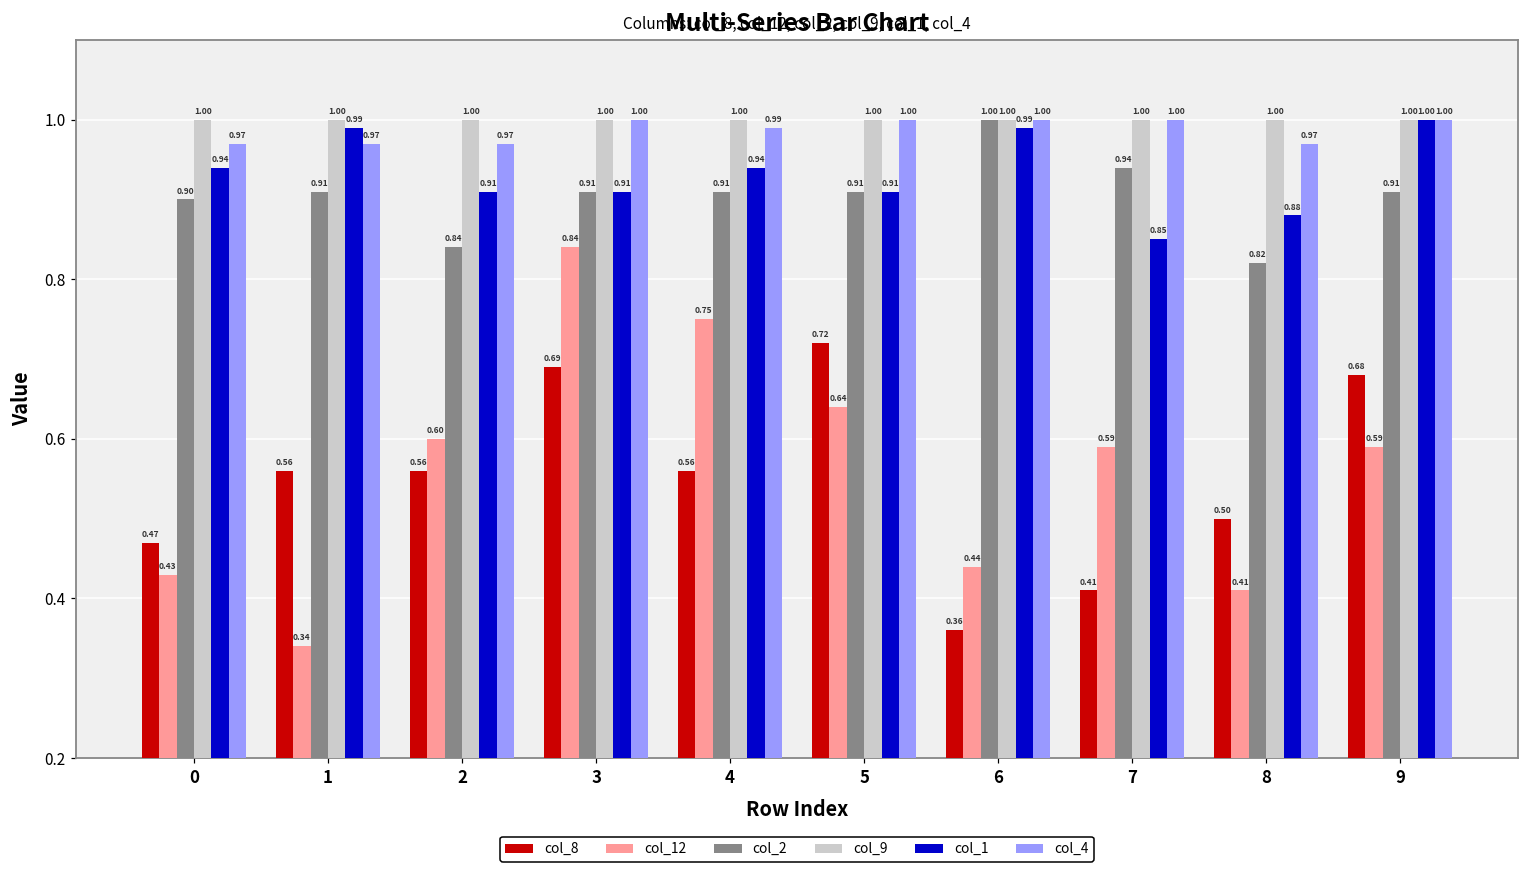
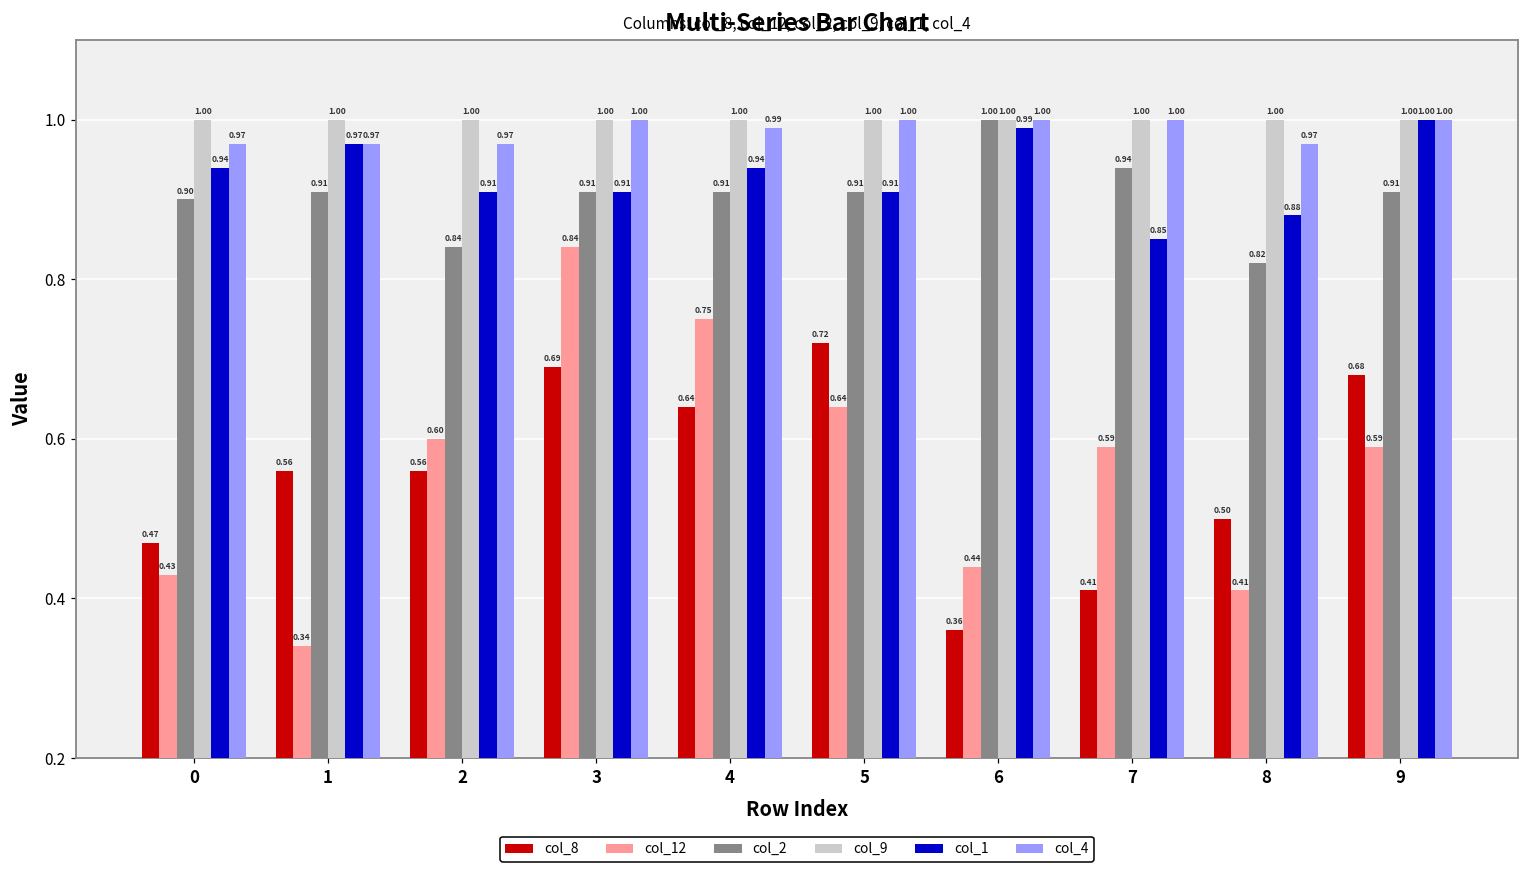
  {
    "col_8": {
      "0": 0.47,
      "1": 0.56,
      "2": 0.56,
      "3": 0.69,
-     "4": 0.56,
+     "4": 0.64,
      "5": 0.72,
      "6": 0.36,
      "7": 0.41,
      "8": 0.50,
      "9": 0.68
    },
    "col_12": {
      "0": 0.43,
      "1": 0.34,
      "2": 0.60,
      "3": 0.84,
      "4": 0.75,
      "5": 0.64,
      "6": 0.44,
      "7": 0.59,
      "8": 0.41,
      "9": 0.59
    },
    "col_2": {
      "0": 0.90,
      "1": 0.91,
      "2": 0.84,
      "3": 0.91,
      "4": 0.91,
      "5": 0.91,
      "6": 1.00,
      "7": 0.94,
      "8": 0.82,
      "9": 0.91
    },
    "col_9": {
      "0": 1.00,
      "1": 1.00,
      "2": 1.00,
      "3": 1.00,
      "4": 1.00,
      "5": 1.00,
      "6": 1.00,
      "7": 1.00,
      "8": 1.00,
      "9": 1.00
    },
    "col_1": {
      "0": 0.94,
-     "1": 0.99,
+     "1": 0.97,
      "2": 0.91,
      "3": 0.91,
      "4": 0.94,
      "5": 0.91,
      "6": 0.99,
      "7": 0.85,
      "8": 0.88,
      "9": 1.00
    },
    "col_4": {
      "0": 0.97,
      "1": 0.97,
      "2": 0.97,
      "3": 1.00,
      "4": 0.99,
      "5": 1.00,
      "6": 1.00,
      "7": 1.00,
      "8": 0.97,
      "9": 1.00
    }
  }
